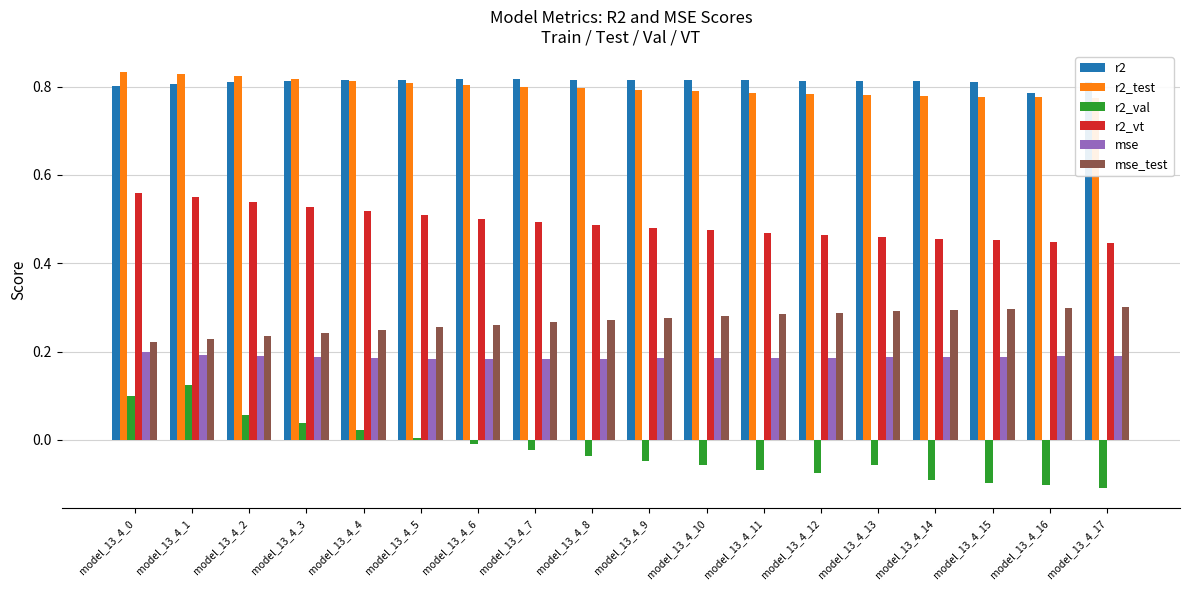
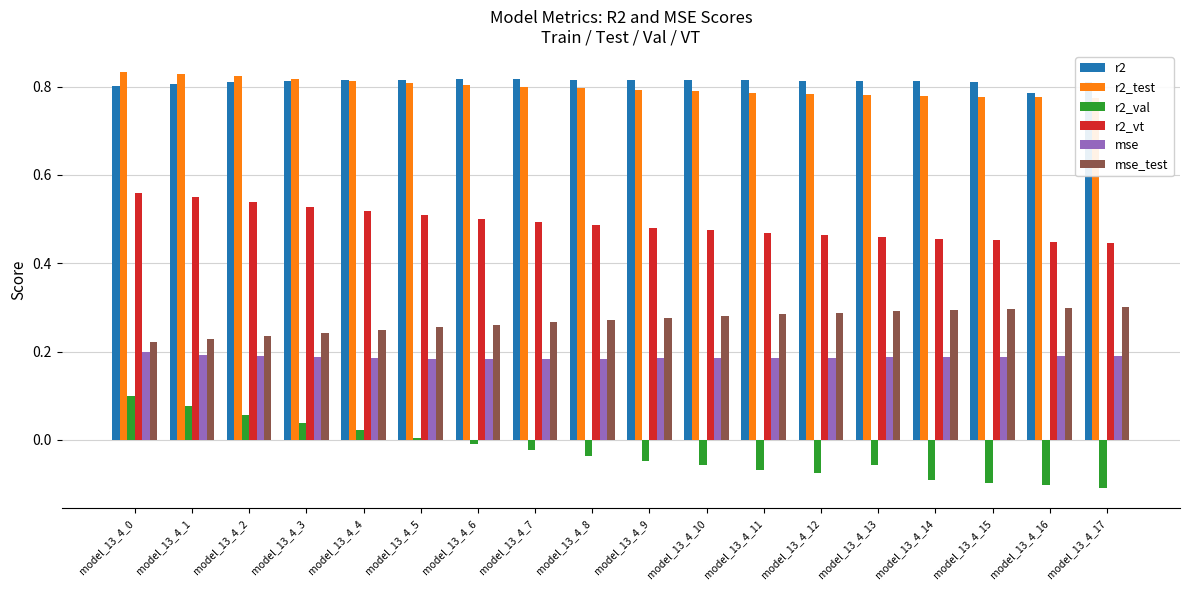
  {
    "r2": {
      "model_13_4_0": 0.80,
      "model_13_4_1": 0.81,
      "model_13_4_2": 0.81,
      "model_13_4_3": 0.81,
      "model_13_4_4": 0.81,
      "model_13_4_5": 0.82,
      "model_13_4_6": 0.82,
      "model_13_4_7": 0.82,
      "model_13_4_8": 0.82,
      "model_13_4_9": 0.82,
      "model_13_4_10": 0.81,
      "model_13_4_11": 0.81,
      "model_13_4_12": 0.81,
      "model_13_4_13": 0.81,
      "model_13_4_14": 0.81,
      "model_13_4_15": 0.81,
      "model_13_4_16": 0.79
    },
    "r2_test": {
      "model_13_4_0": 0.83,
      "model_13_4_1": 0.83,
      "model_13_4_2": 0.82,
      "model_13_4_3": 0.82,
      "model_13_4_4": 0.81,
      "model_13_4_5": 0.81,
      "model_13_4_6": 0.80,
      "model_13_4_7": 0.80,
      "model_13_4_8": 0.80,
      "model_13_4_9": 0.79,
      "model_13_4_10": 0.79,
      "model_13_4_11": 0.79,
      "model_13_4_12": 0.78,
      "model_13_4_13": 0.78,
      "model_13_4_14": 0.78,
      "model_13_4_15": 0.78,
      "model_13_4_16": 0.78
    },
    "r2_val": {
      "model_13_4_0": 0.10,
-     "model_13_4_1": 0.12,
+     "model_13_4_1": 0.08,
      "model_13_4_2": 0.06,
      "model_13_4_3": 0.04,
      "model_13_4_4": 0.02,
      "model_13_4_6": -0.01,
      "model_13_4_7": -0.02,
      "model_13_4_8": -0.04,
      "model_13_4_9": -0.05,
      "model_13_4_10": -0.06,
      "model_13_4_11": -0.07,
      "model_13_4_12": -0.08,
      "model_13_4_13": -0.06,
      "model_13_4_14": -0.09,
      "model_13_4_15": -0.10,
      "model_13_4_16": -0.10,
      "model_13_4_17": -0.11
    },
    "r2_vt": {
      "model_13_4_0": 0.56,
      "model_13_4_1": 0.55,
      "model_13_4_2": 0.54,
      "model_13_4_3": 0.53,
      "model_13_4_4": 0.52,
      "model_13_4_5": 0.51,
      "model_13_4_6": 0.50,
      "model_13_4_7": 0.49,
      "model_13_4_8": 0.49,
      "model_13_4_9": 0.48,
      "model_13_4_10": 0.47,
      "model_13_4_11": 0.47,
      "model_13_4_12": 0.46,
      "model_13_4_13": 0.46,
      "model_13_4_14": 0.46,
      "model_13_4_15": 0.45,
      "model_13_4_16": 0.45,
      "model_13_4_17": 0.45
    },
    "mse": {
      "model_13_4_0": 0.20,
      "model_13_4_1": 0.19,
      "model_13_4_2": 0.19,
      "model_13_4_3": 0.19,
      "model_13_4_4": 0.19,
      "model_13_4_5": 0.18,
      "model_13_4_6": 0.18,
      "model_13_4_7": 0.18,
      "model_13_4_8": 0.18,
      "model_13_4_9": 0.18,
      "model_13_4_10": 0.19,
      "model_13_4_11": 0.19,
      "model_13_4_12": 0.19,
      "model_13_4_13": 0.19,
      "model_13_4_14": 0.19,
      "model_13_4_15": 0.19,
      "model_13_4_16": 0.19,
      "model_13_4_17": 0.19
    },
    "mse_test": {
      "model_13_4_0": 0.22,
      "model_13_4_1": 0.23,
      "model_13_4_2": 0.24,
      "model_13_4_3": 0.24,
      "model_13_4_4": 0.25,
      "model_13_4_5": 0.26,
      "model_13_4_6": 0.26,
      "model_13_4_7": 0.27,
      "model_13_4_8": 0.27,
      "model_13_4_9": 0.28,
      "model_13_4_10": 0.28,
      "model_13_4_11": 0.28,
      "model_13_4_12": 0.29,
      "model_13_4_13": 0.29,
      "model_13_4_14": 0.29,
      "model_13_4_15": 0.30,
      "model_13_4_16": 0.30,
      "model_13_4_17": 0.30
    }
  }
